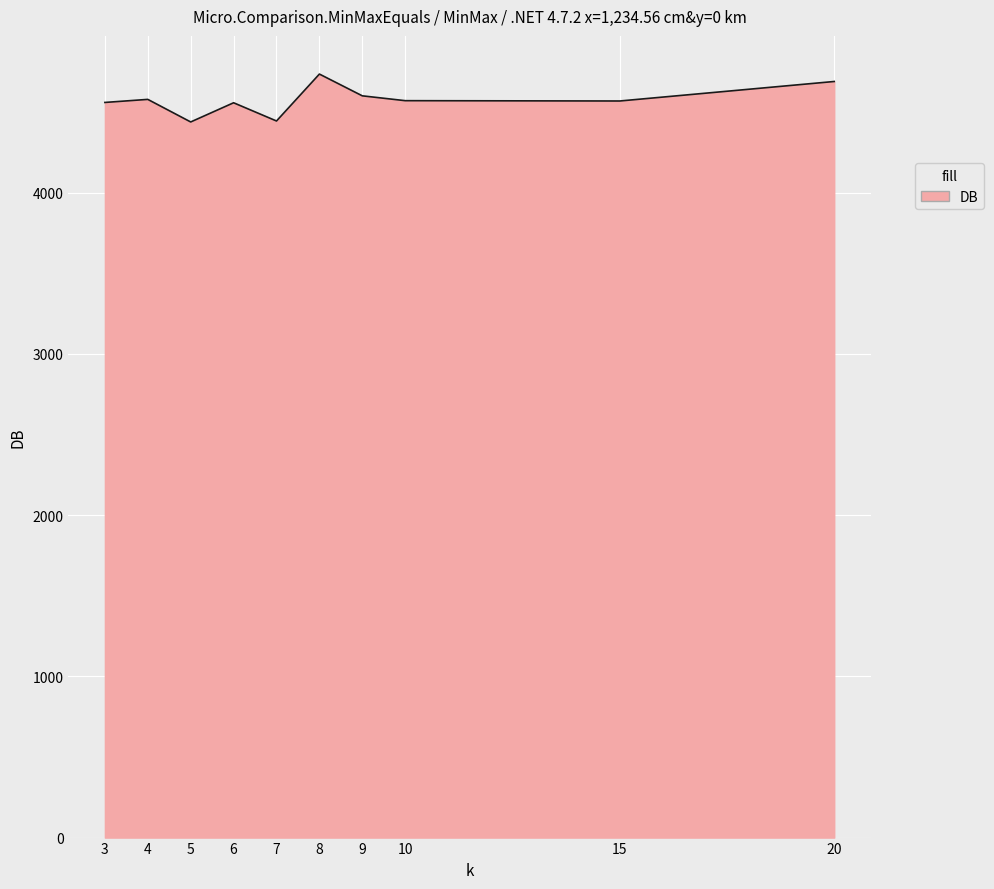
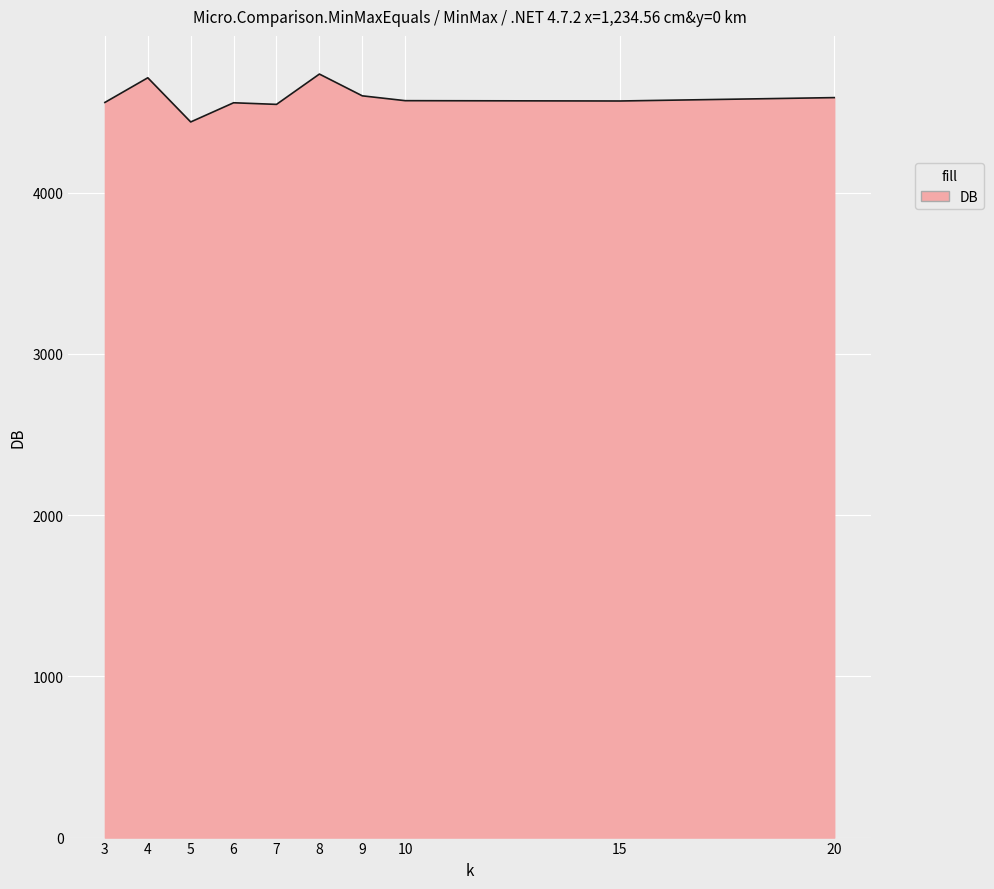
  {
    "3": 4560,
-   "4": 4580,
+   "4": 4710,
    "5": 4440,
    "6": 4560,
-   "7": 4440,
+   "7": 4550,
    "8": 4740,
    "9": 4600,
    "10": 4570,
    "15": 4570,
-   "20": 4690
+   "20": 4590
  }
